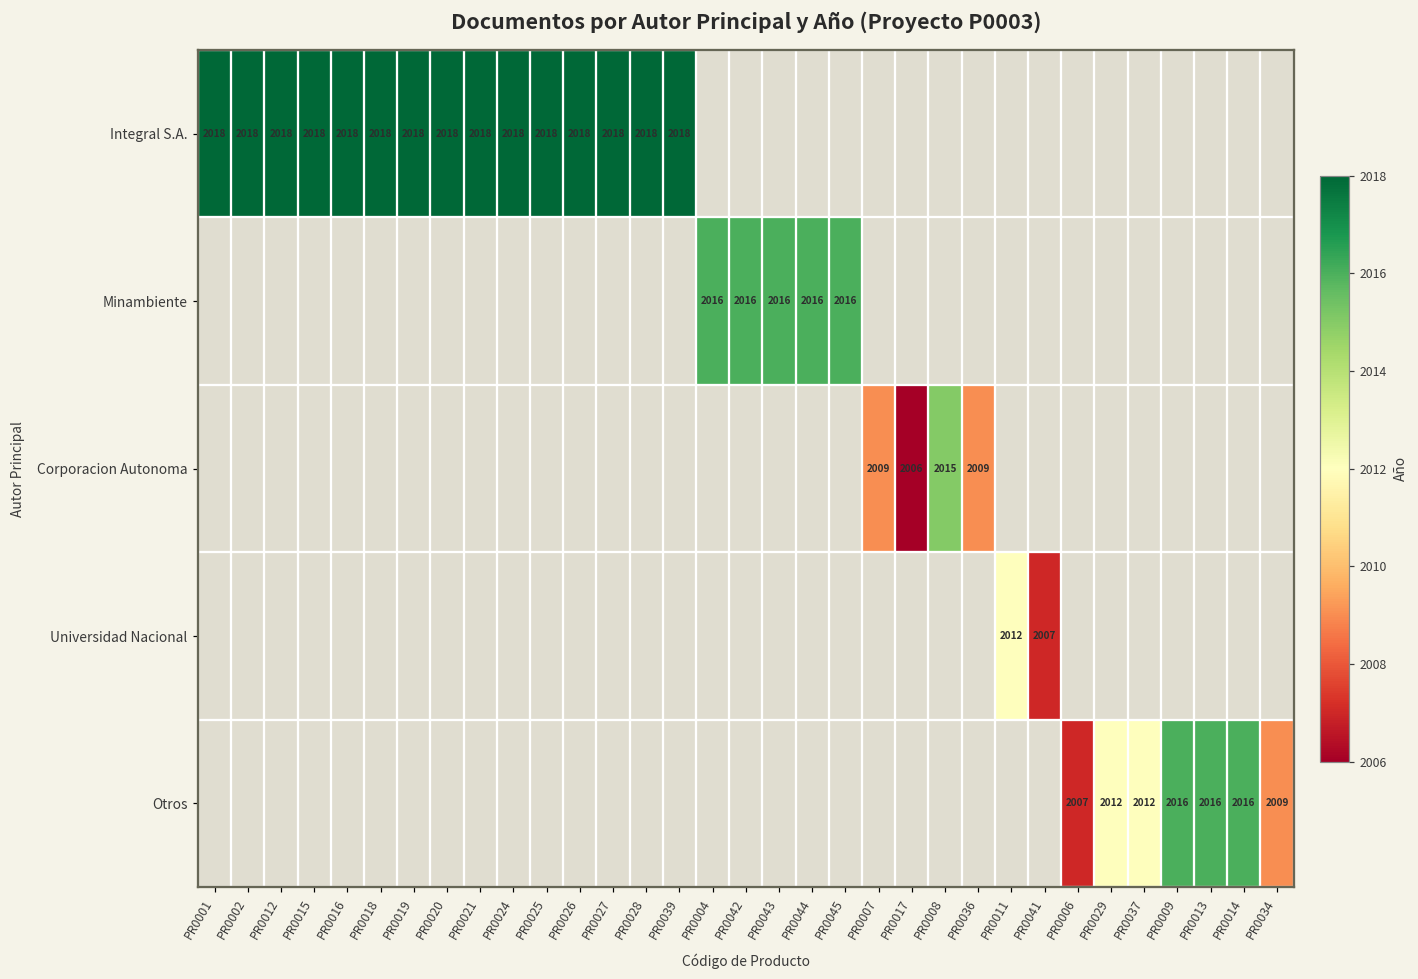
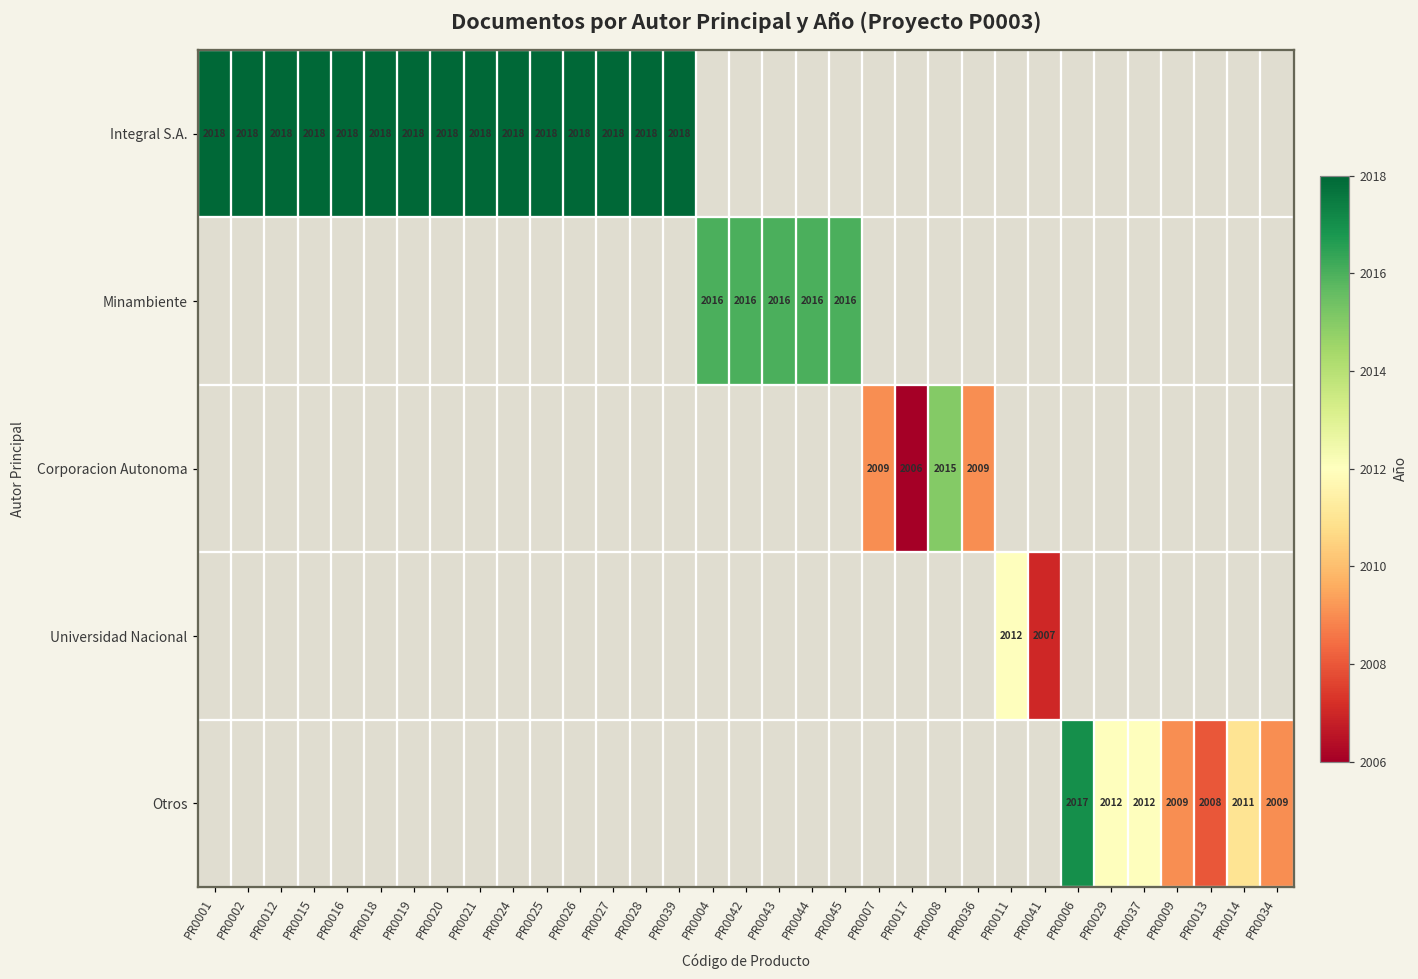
  {
    "Integral S.A.": {
      "PR0001": 2018,
      "PR0002": 2018,
      "PR0012": 2018,
      "PR0015": 2018,
      "PR0016": 2018,
      "PR0018": 2018,
      "PR0019": 2018,
      "PR0020": 2018,
      "PR0021": 2018,
      "PR0024": 2018,
      "PR0025": 2018,
      "PR0026": 2018,
      "PR0027": 2018,
      "PR0028": 2018,
      "PR0039": 2018
    },
    "Minambiente": {
      "PR0004": 2016,
      "PR0042": 2016,
      "PR0043": 2016,
      "PR0044": 2016,
      "PR0045": 2016
    },
    "Corporacion Autonoma": {
      "PR0007": 2009,
      "PR0017": 2006,
      "PR0008": 2015,
      "PR0036": 2009
    },
    "Universidad Nacional": {
      "PR0011": 2012,
      "PR0041": 2007
    },
    "Otros": {
-     "PR0006": 2007,
+     "PR0006": 2017,
      "PR0029": 2012,
      "PR0037": 2012,
-     "PR0009": 2016,
-     "PR0013": 2016,
-     "PR0014": 2016,
+     "PR0009": 2009,
+     "PR0013": 2008,
+     "PR0014": 2011,
      "PR0034": 2009
    }
  }
